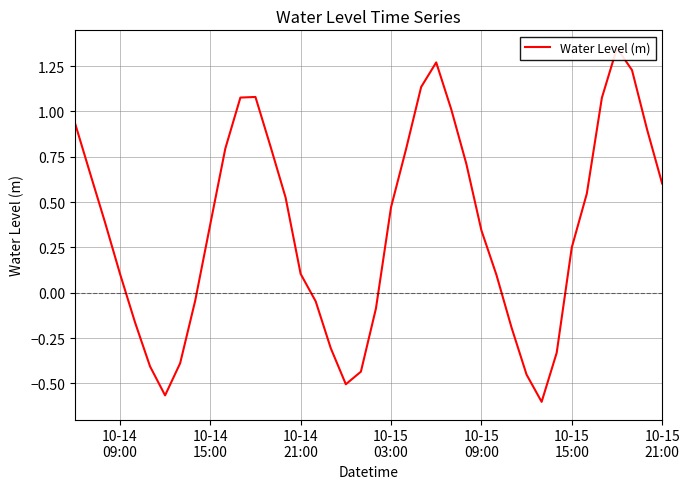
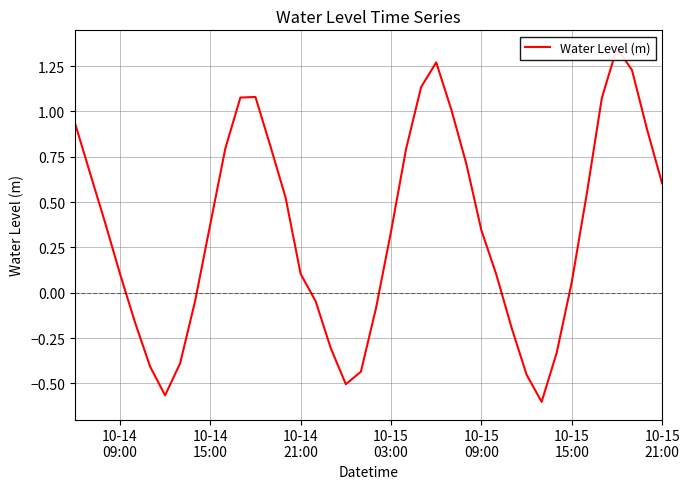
  {
    "10-14 09:00": 0.11,
    "10-14 15:00": 0.38,
    "10-14 21:00": 0.10,
-   "10-15 03:00": 0.47,
+   "10-15 03:00": 0.34,
    "10-15 09:00": 0.34,
-   "10-15 15:00": 0.25,
+   "10-15 15:00": 0.06,
    "10-15 21:00": 0.60
  }
